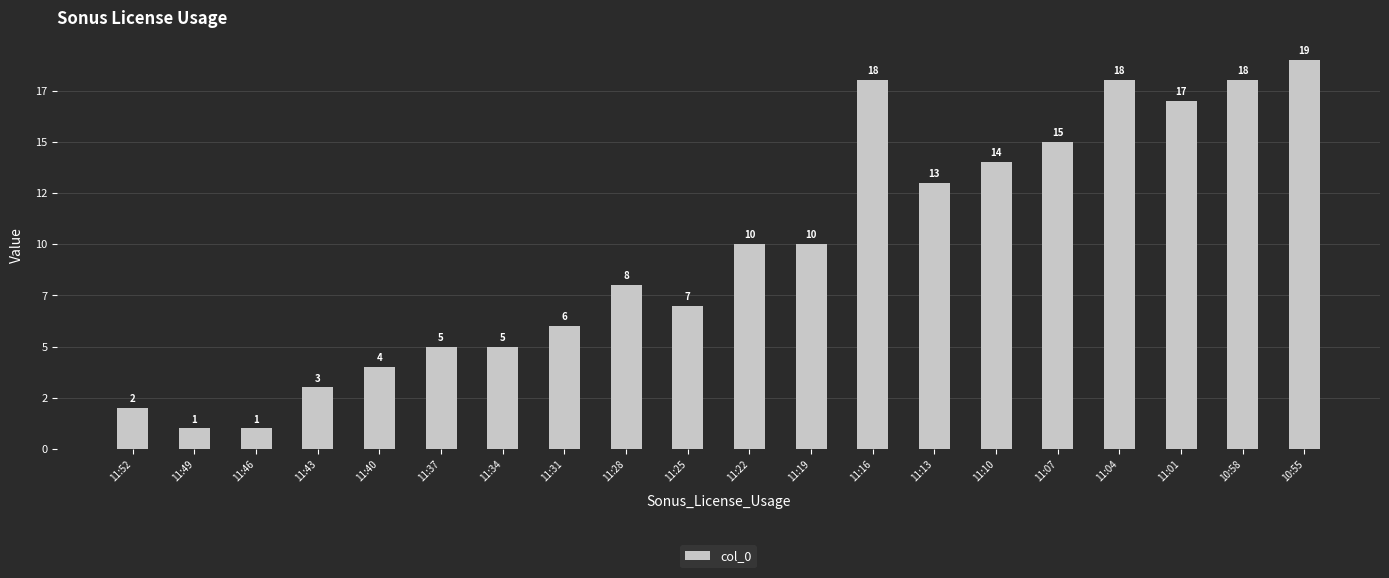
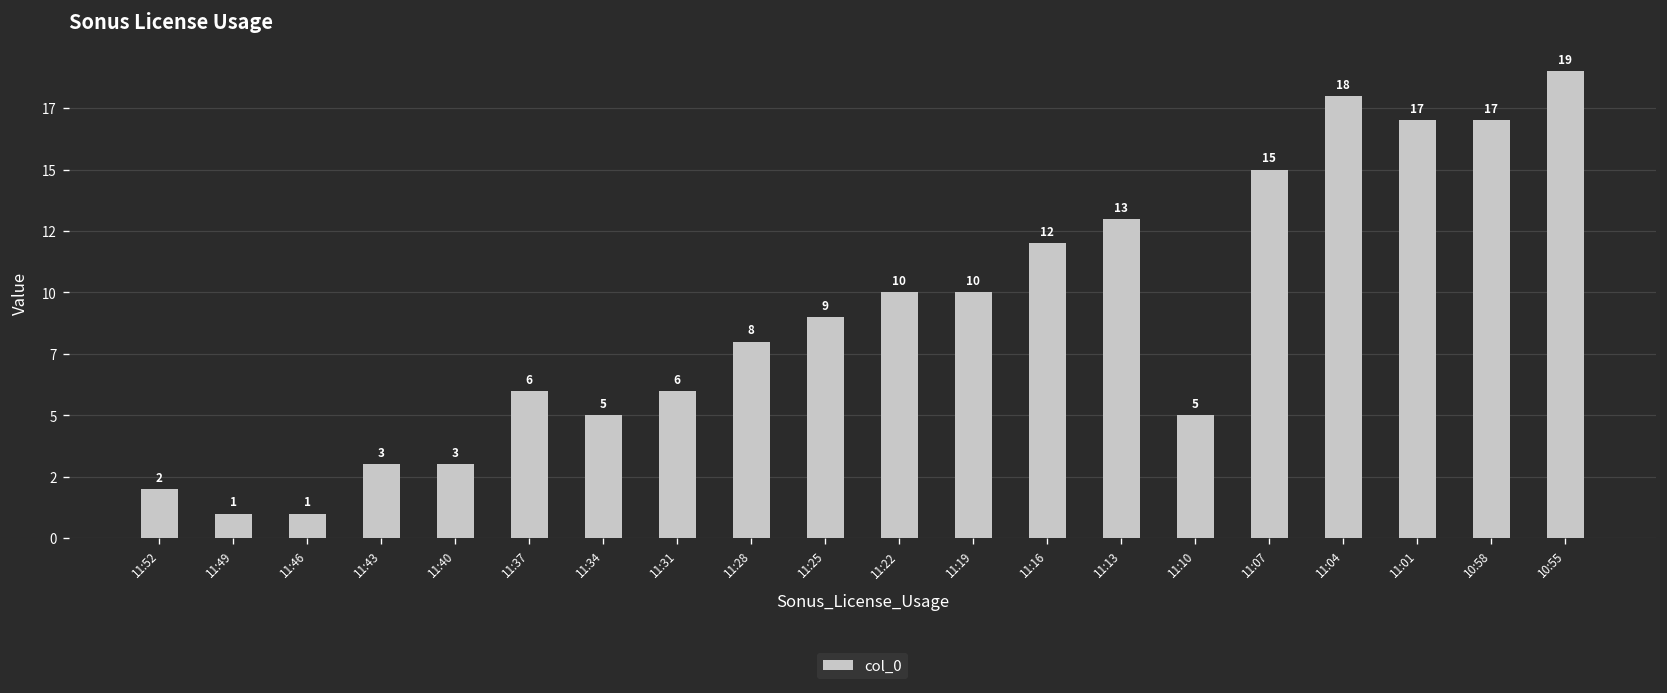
  {
    "11:52": 2,
    "11:49": 1,
    "11:46": 1,
    "11:43": 3,
-   "11:40": 4,
-   "11:37": 5,
+   "11:40": 3,
+   "11:37": 6,
    "11:34": 5,
    "11:31": 6,
    "11:28": 8,
-   "11:25": 7,
+   "11:25": 9,
    "11:22": 10,
    "11:19": 10,
-   "11:16": 18,
+   "11:16": 12,
    "11:13": 13,
-   "11:10": 14,
+   "11:10": 5,
    "11:07": 15,
    "11:04": 18,
    "11:01": 17,
-   "10:58": 18,
+   "10:58": 17,
    "10:55": 19
  }
